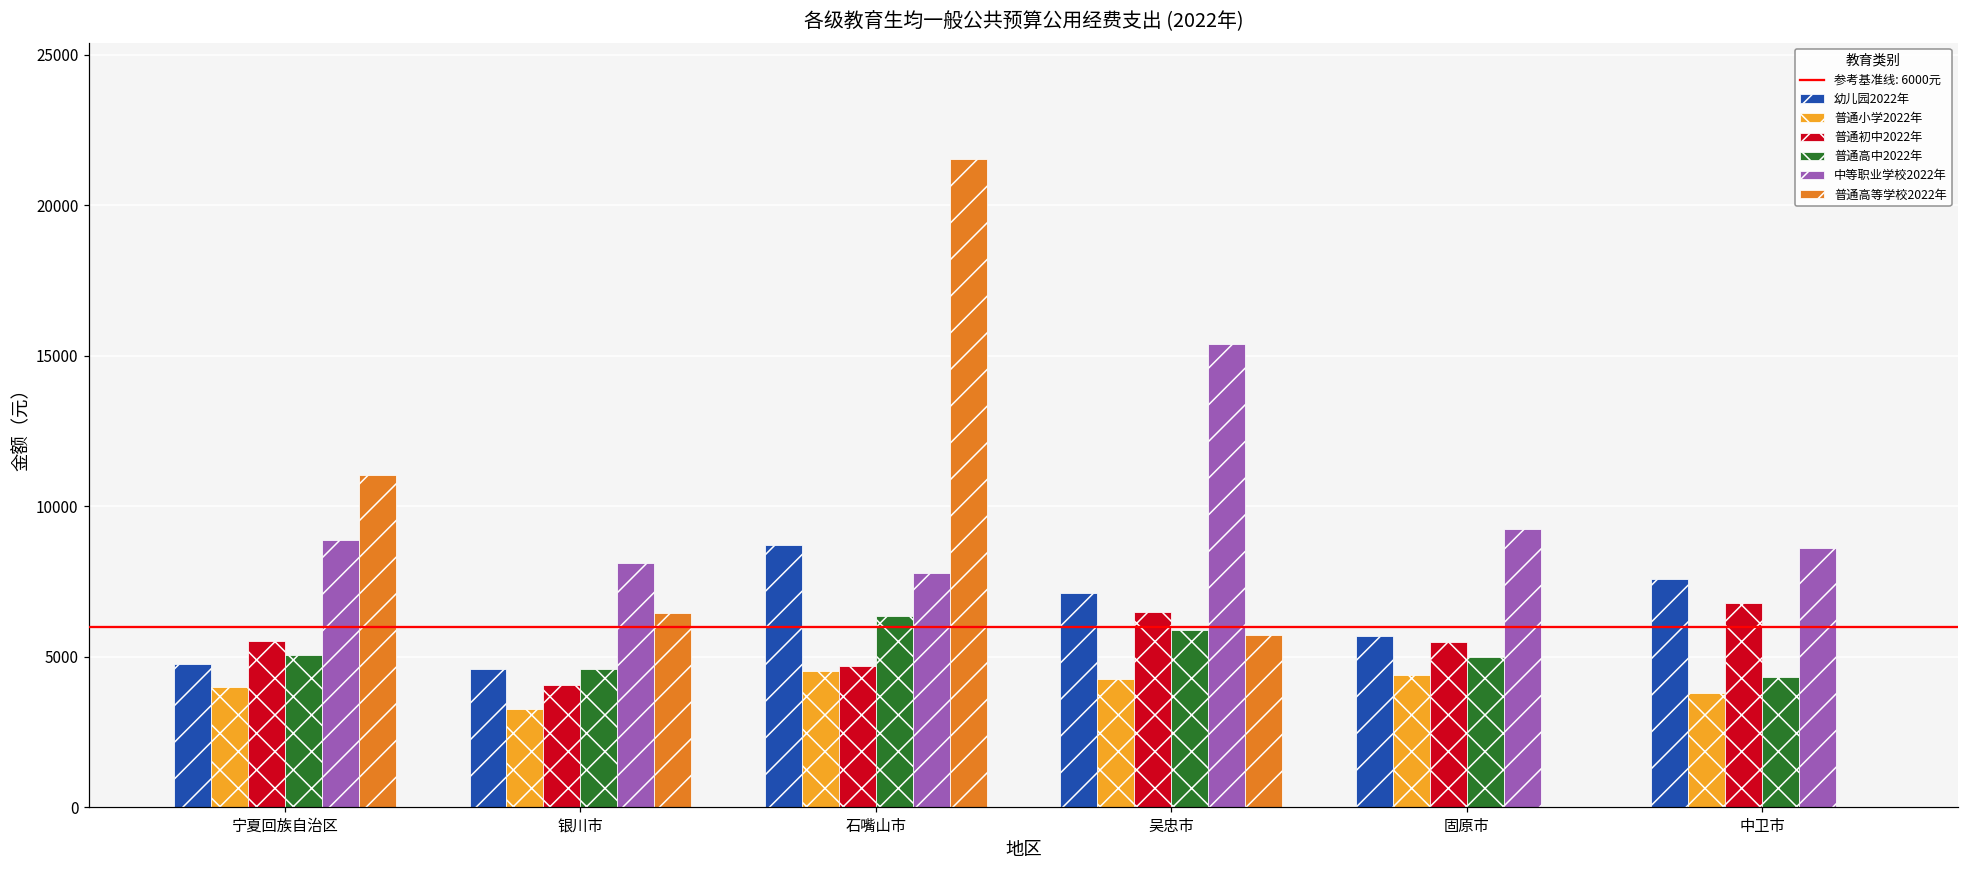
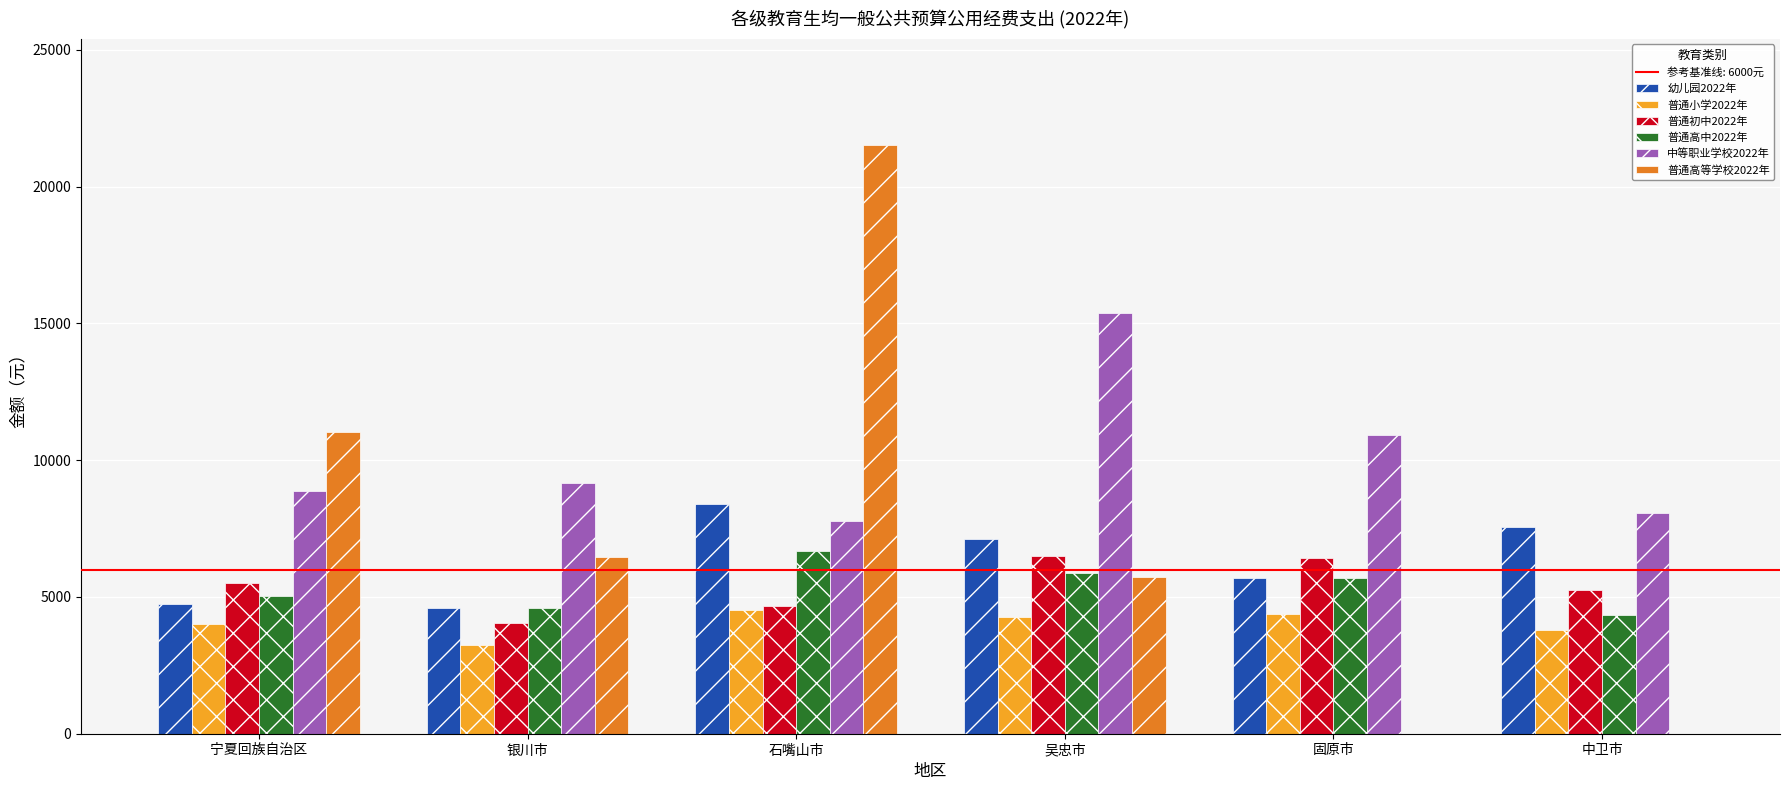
  {
    "幼儿园2022年": {
      "宁夏回族自治区": 4700,
      "银川市": 4600,
-     "石嘴山市": 8700,
+     "石嘴山市": 8400,
      "吴忠市": 7100,
      "固原市": 5700,
      "中卫市": 7600
    },
    "普通初中2022年": {
      "宁夏回族自治区": 5500,
      "银川市": 4100,
      "石嘴山市": 4700,
      "吴忠市": 6500,
-     "固原市": 5500,
-     "中卫市": 6800
+     "固原市": 6400,
+     "中卫市": 5300
    },
    "普通高中2022年": {
      "宁夏回族自治区": 5100,
      "银川市": 4600,
-     "石嘴山市": 6400,
+     "石嘴山市": 6700,
      "吴忠市": 5900,
-     "固原市": 5000,
+     "固原市": 5700,
      "中卫市": 4300
    },
    "中等职业学校2022年": {
      "宁夏回族自治区": 8900,
-     "银川市": 8100,
+     "银川市": 9200,
      "石嘴山市": 7800,
      "吴忠市": 15400,
-     "固原市": 9300,
-     "中卫市": 8600
+     "固原市": 10900,
+     "中卫市": 8100
    }
  }
